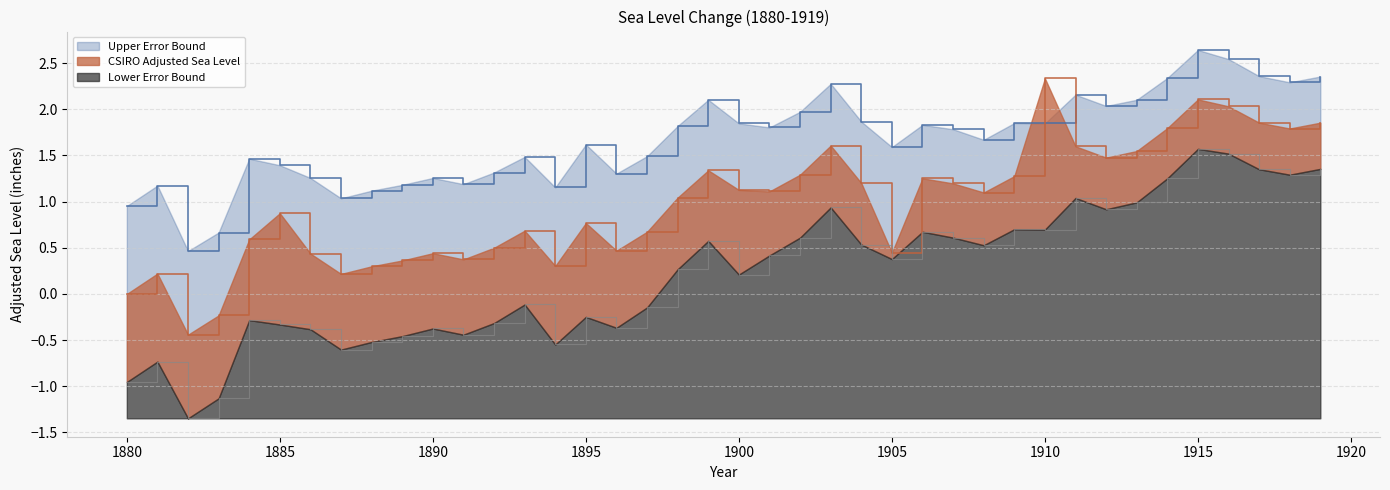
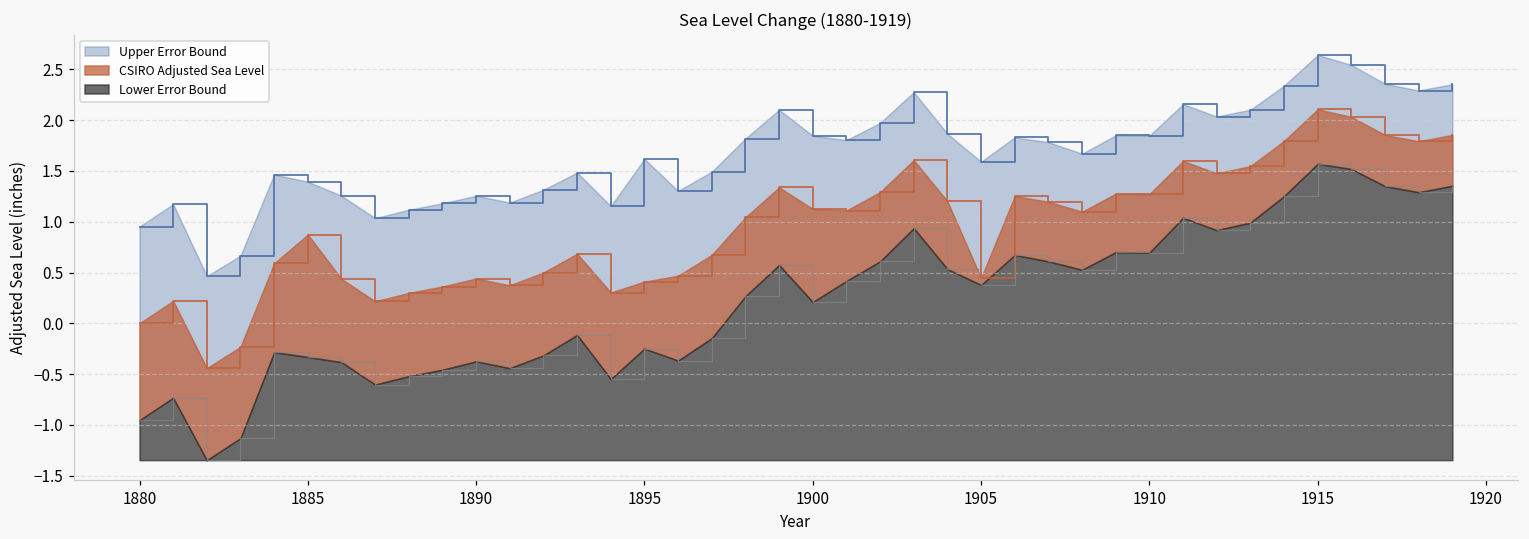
  {
    "Upper Error Bound": {
      "1880": 1.0,
      "1885": 1.4,
      "1890": 1.3,
      "1895": 1.6,
      "1900": 1.8,
      "1905": 1.6,
      "1910": 1.8,
      "1915": 2.6
    },
    "CSIRO Adjusted Sea Level": {
      "1880": 0.0,
      "1885": 0.9,
      "1890": 0.4,
-     "1895": 0.8,
+     "1895": 0.4,
      "1900": 1.1,
      "1905": 0.4,
-     "1910": 2.3,
+     "1910": 1.3,
      "1915": 2.1
    },
    "Lower Error Bound": {
      "1880": -1.0,
      "1885": -0.3,
      "1890": -0.4,
      "1895": -0.2,
      "1900": 0.2,
      "1905": 0.4,
      "1910": 0.7,
      "1915": 1.6
    }
  }
